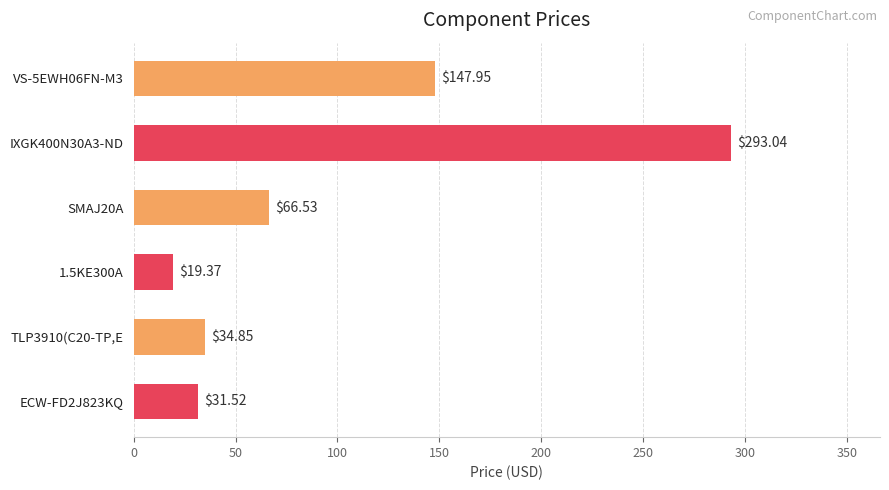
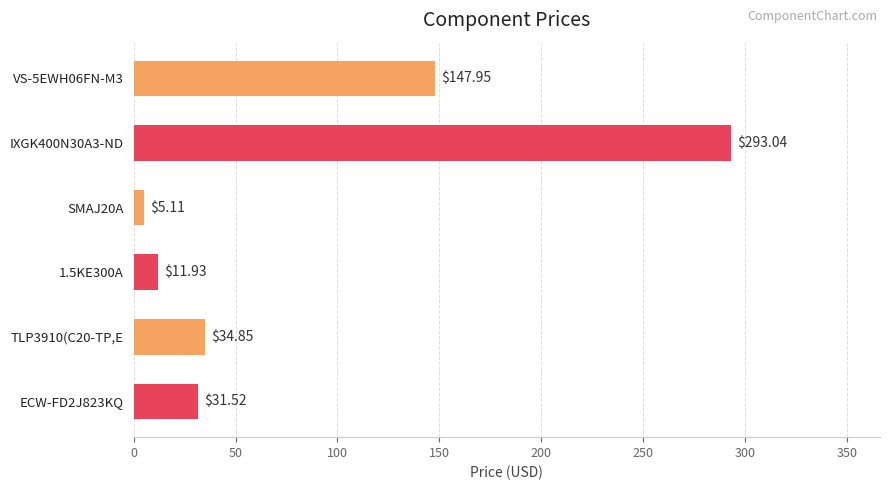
  {
    "VS-5EWH06FN-M3": "$147.95",
    "IXGK400N30A3-ND": "$293.04",
-   "SMAJ20A": "$66.53",
-   "1.5KE300A": "$19.37",
+   "SMAJ20A": "$5.11",
+   "1.5KE300A": "$11.93",
    "TLP3910(C20-TP,E": "$34.85",
    "ECW-FD2J823KQ": "$31.52"
  }
